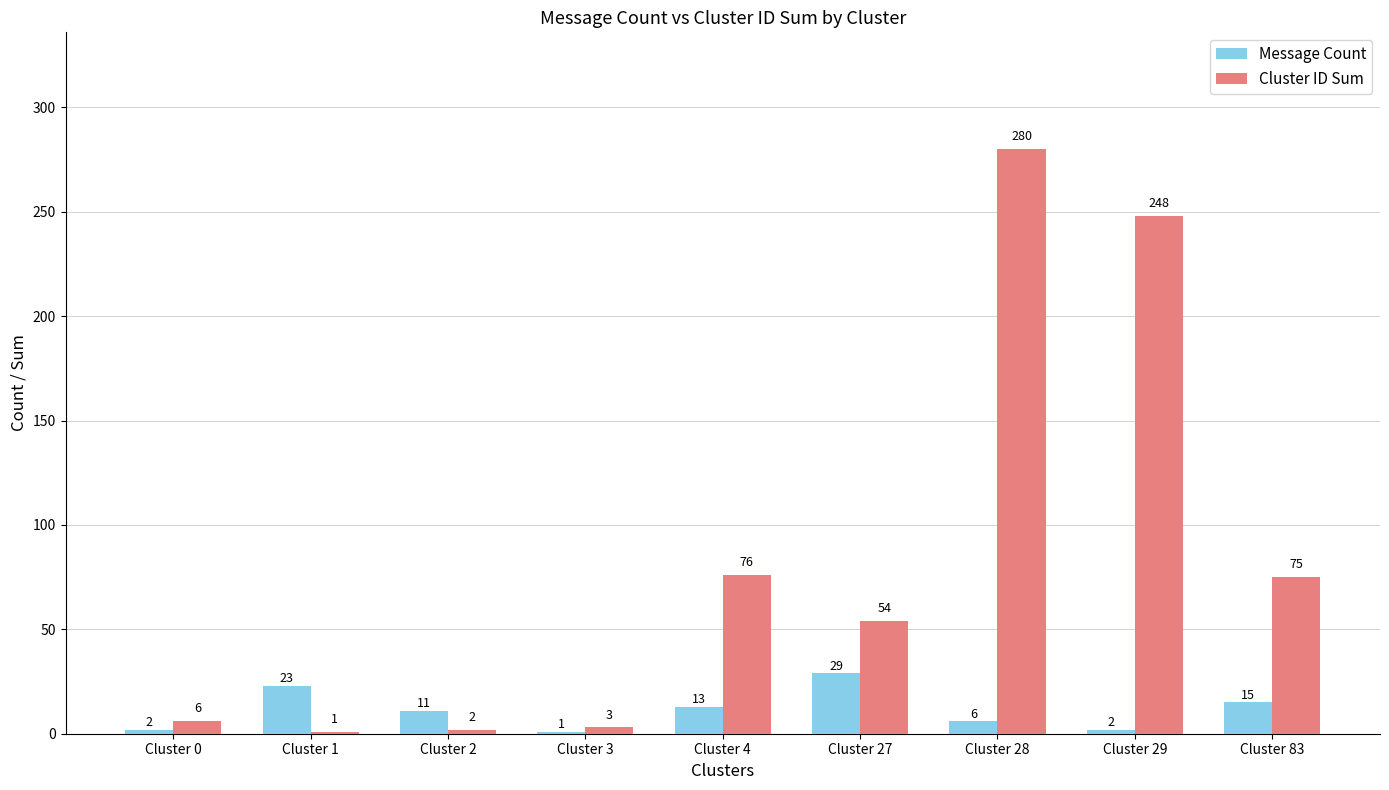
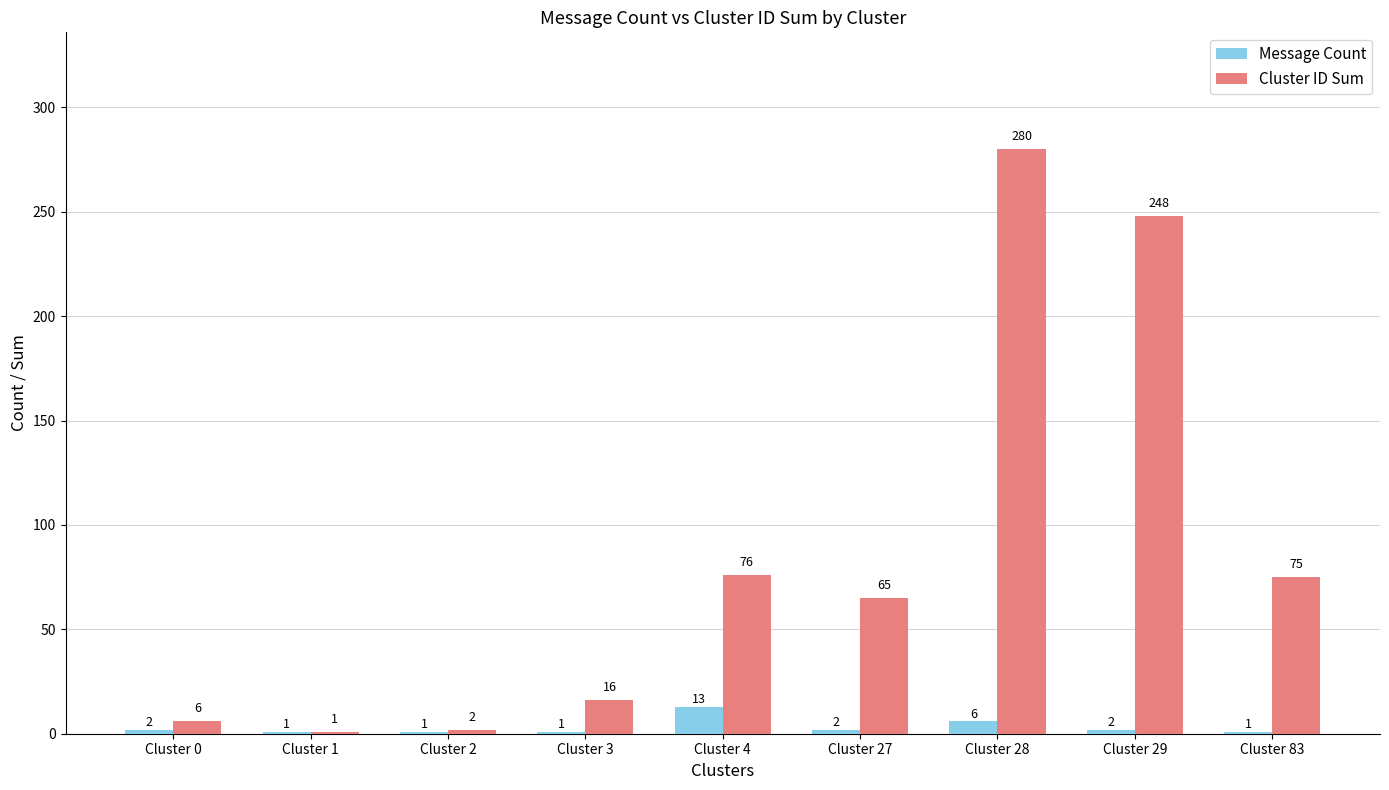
  {
    "Message Count": {
      "Cluster 0": 2,
-     "Cluster 1": 23,
-     "Cluster 2": 11,
+     "Cluster 1": 1,
+     "Cluster 2": 1,
      "Cluster 3": 1,
      "Cluster 4": 13,
-     "Cluster 27": 29,
+     "Cluster 27": 2,
      "Cluster 28": 6,
      "Cluster 29": 2,
-     "Cluster 83": 15
+     "Cluster 83": 1
    },
    "Cluster ID Sum": {
      "Cluster 0": 6,
      "Cluster 1": 1,
      "Cluster 2": 2,
-     "Cluster 3": 3,
+     "Cluster 3": 16,
      "Cluster 4": 76,
-     "Cluster 27": 54,
+     "Cluster 27": 65,
      "Cluster 28": 280,
      "Cluster 29": 248,
      "Cluster 83": 75
    }
  }
